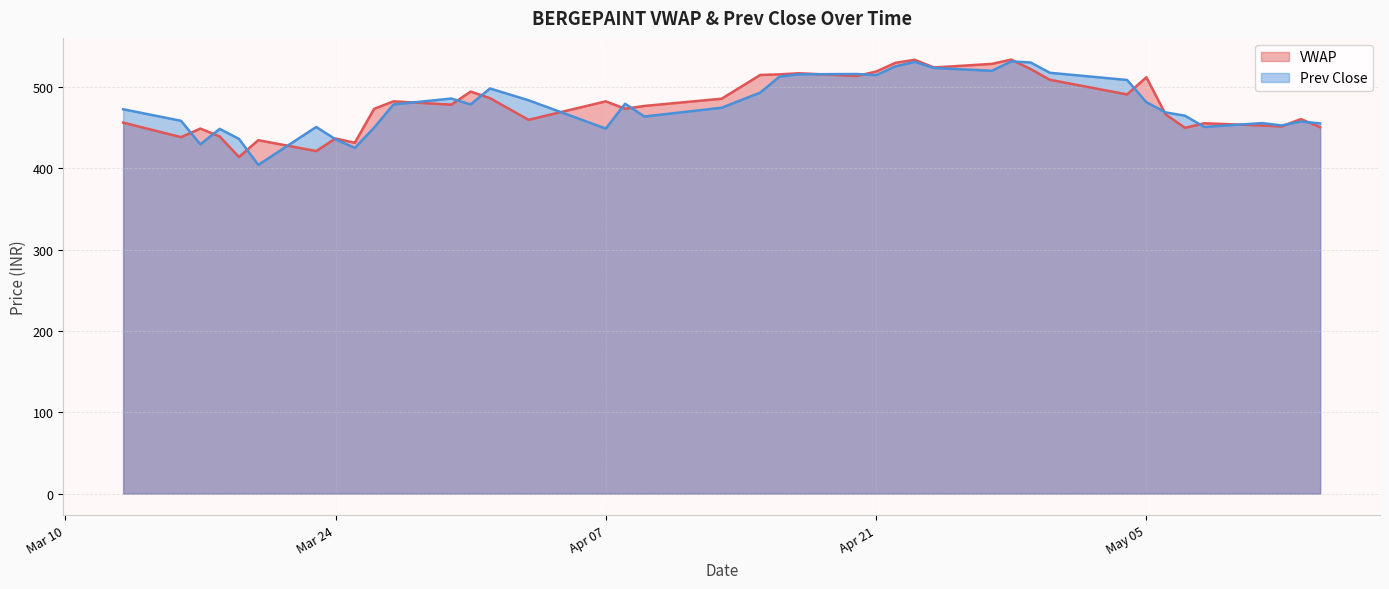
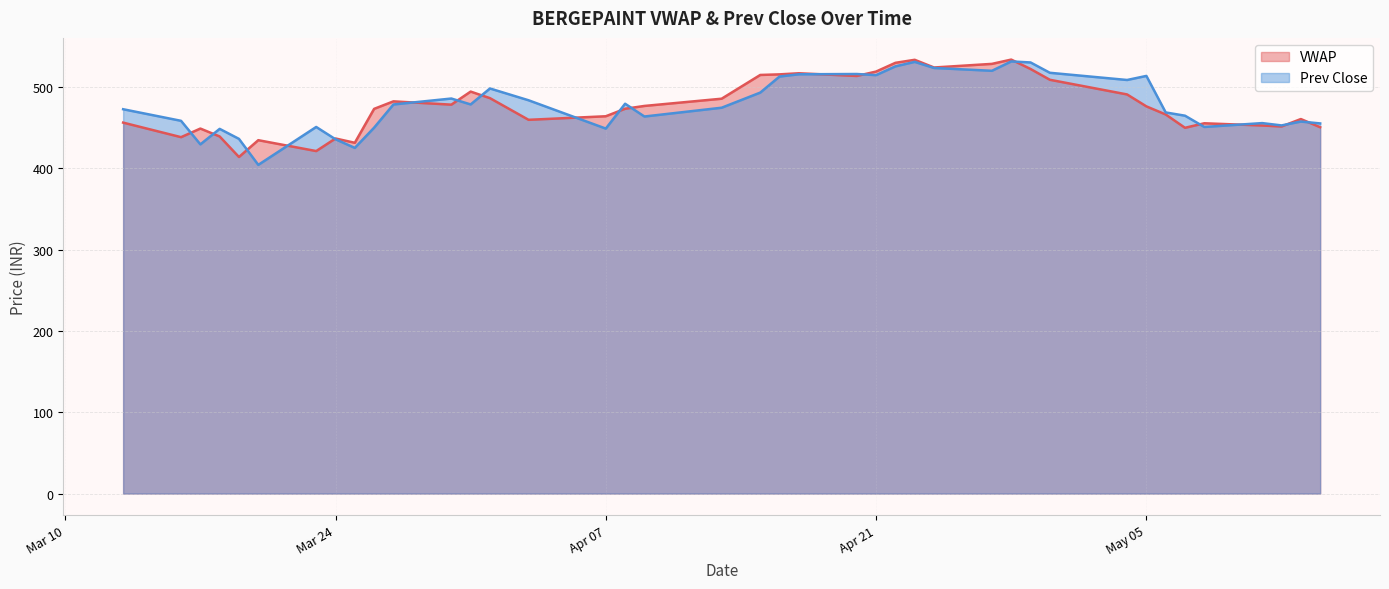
  {
    "VWAP": {
-     "Apr 07": 480,
+     "Apr 07": 460,
      "Apr 21": 520,
-     "May 05": 510
+     "May 05": 480
    },
    "Prev Close": {
      "Apr 07": 450,
      "Apr 21": 510,
-     "May 05": 480
+     "May 05": 510
    }
  }
